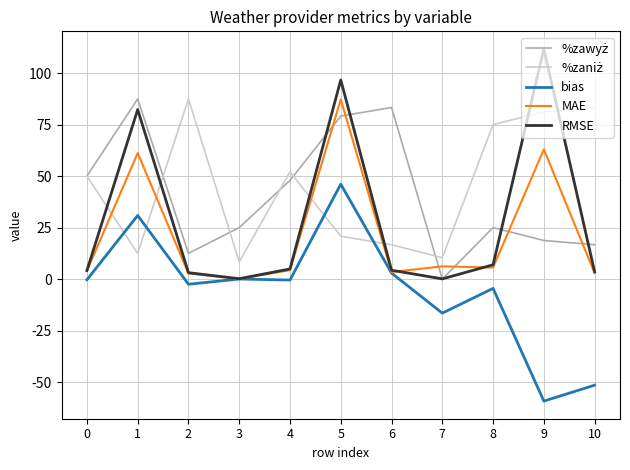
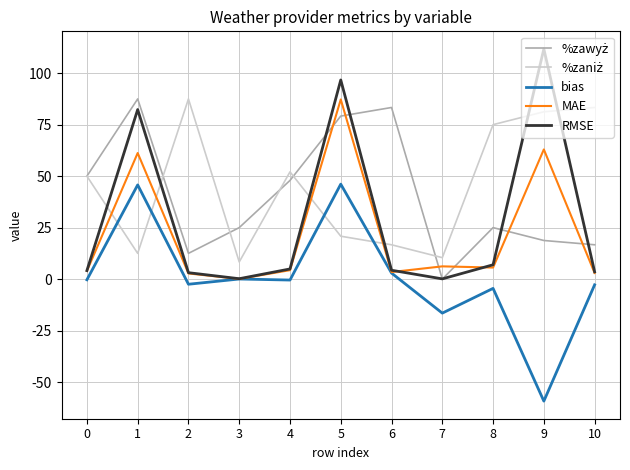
  {
    "bias": {
      "0": 0,
-     "1": 31,
+     "1": 46,
      "2": -3,
      "4": 0,
      "5": 46,
      "7": -17,
      "8": -5,
      "9": -59,
-     "10": -52
+     "10": -3
    },
    "MAE": {
      "1": 61,
      "5": 87,
      "7": 6,
      "8": 6,
      "9": 63
    },
    "RMSE": {
      "1": 82,
      "5": 97,
      "8": 7
    }
  }
